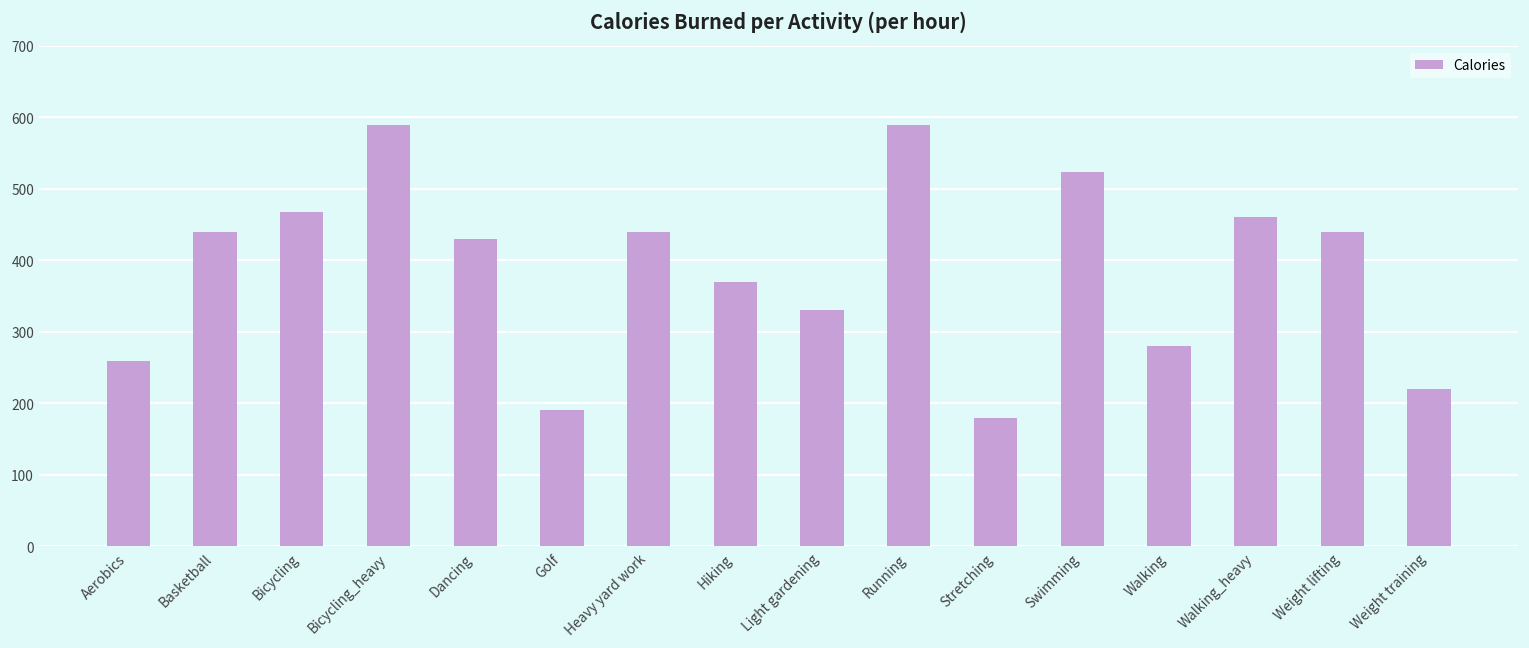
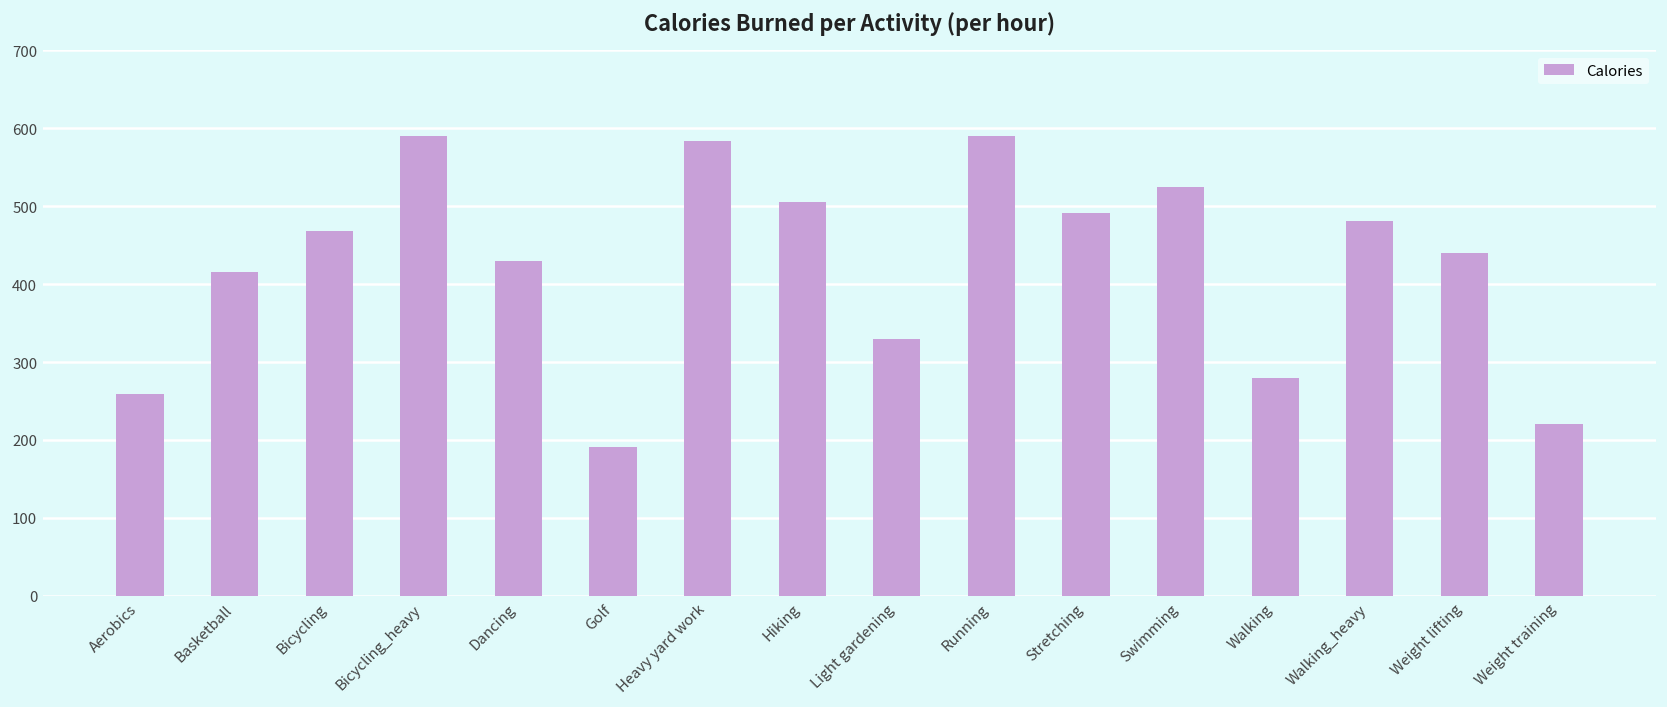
  {
    "Aerobics": 260,
-   "Basketball": 440,
+   "Basketball": 420,
    "Bicycling": 470,
    "Bicycling_heavy": 590,
    "Dancing": 430,
    "Golf": 190,
-   "Heavy yard work": 440,
-   "Hiking": 370,
+   "Heavy yard work": 580,
+   "Hiking": 510,
    "Light gardening": 330,
    "Running": 590,
-   "Stretching": 180,
+   "Stretching": 490,
    "Swimming": 520,
    "Walking": 280,
-   "Walking_heavy": 460,
+   "Walking_heavy": 480,
    "Weight lifting": 440,
    "Weight training": 220
  }
